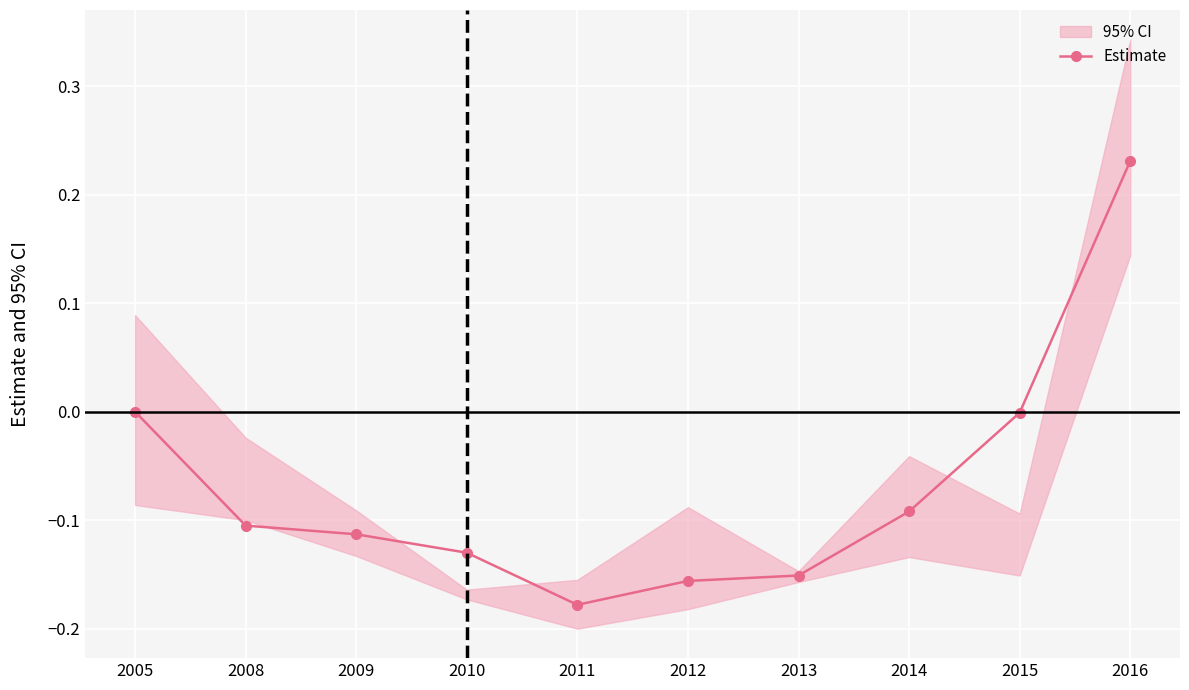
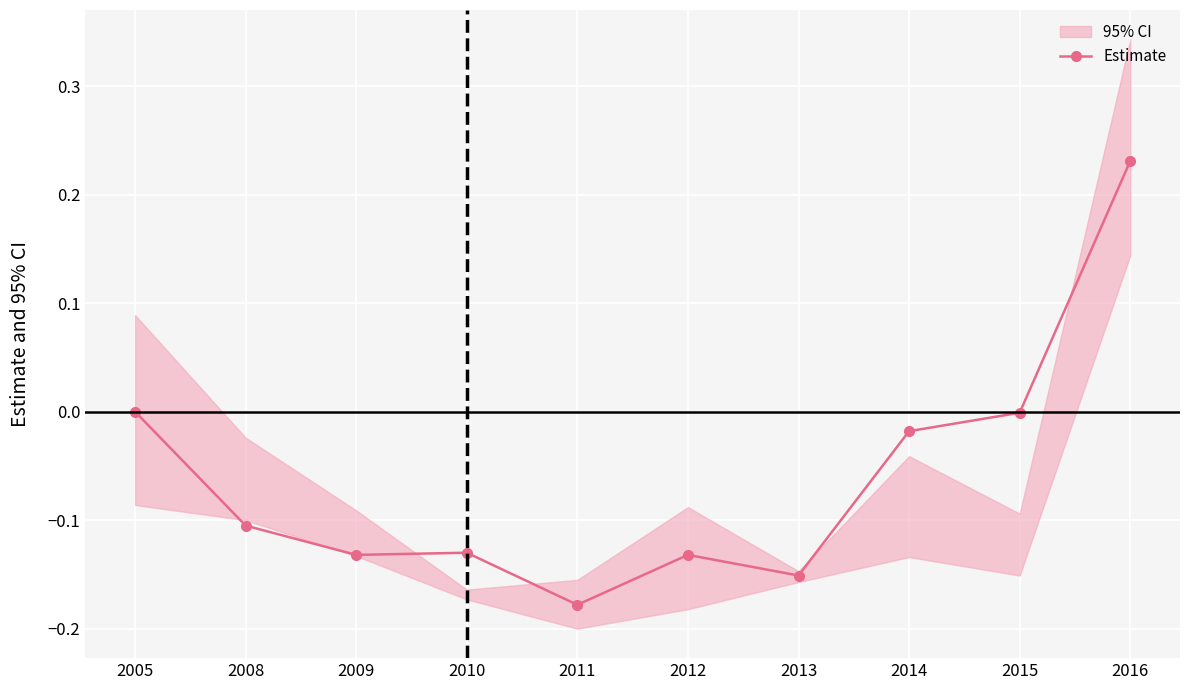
  {
    "Estimate": {
      "2005": 0.000,
      "2008": -0.105,
-     "2009": -0.113,
+     "2009": -0.132,
      "2010": -0.130,
      "2011": -0.178,
-     "2012": -0.156,
+     "2012": -0.132,
      "2013": -0.151,
-     "2014": -0.092,
+     "2014": -0.018,
      "2015": -0.001,
      "2016": 0.231
    }
  }
